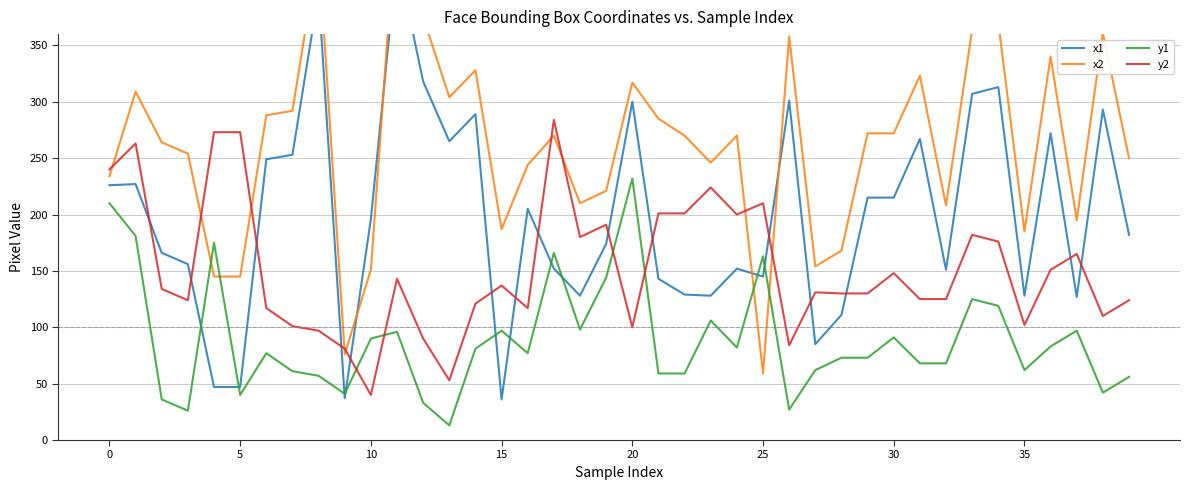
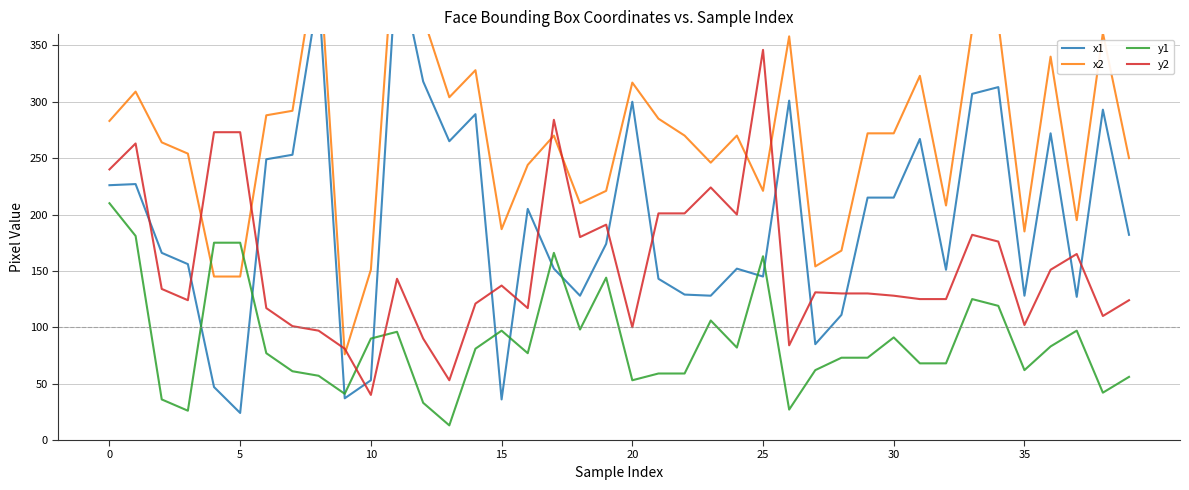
  {
    "x1": {
      "0": 226,
-     "5": 47,
-     "10": 196,
+     "5": 24,
+     "10": 53,
      "15": 36,
      "20": 300,
      "25": 145,
      "30": 215,
      "35": 128
    },
    "x2": {
-     "0": 234,
+     "0": 283,
      "5": 145,
      "10": 151,
      "15": 187,
      "20": 317,
-     "25": 59,
+     "25": 221,
      "30": 272,
      "35": 185
    },
    "y1": {
      "0": 210,
-     "5": 40,
+     "5": 175,
      "10": 90,
      "15": 97,
-     "20": 232,
+     "20": 53,
      "25": 163,
      "30": 91,
      "35": 62
    },
    "y2": {
      "0": 240,
      "5": 273,
      "10": 40,
      "15": 137,
      "20": 100,
-     "25": 210,
-     "30": 148,
+     "25": 346,
+     "30": 128,
      "35": 102
    }
  }
